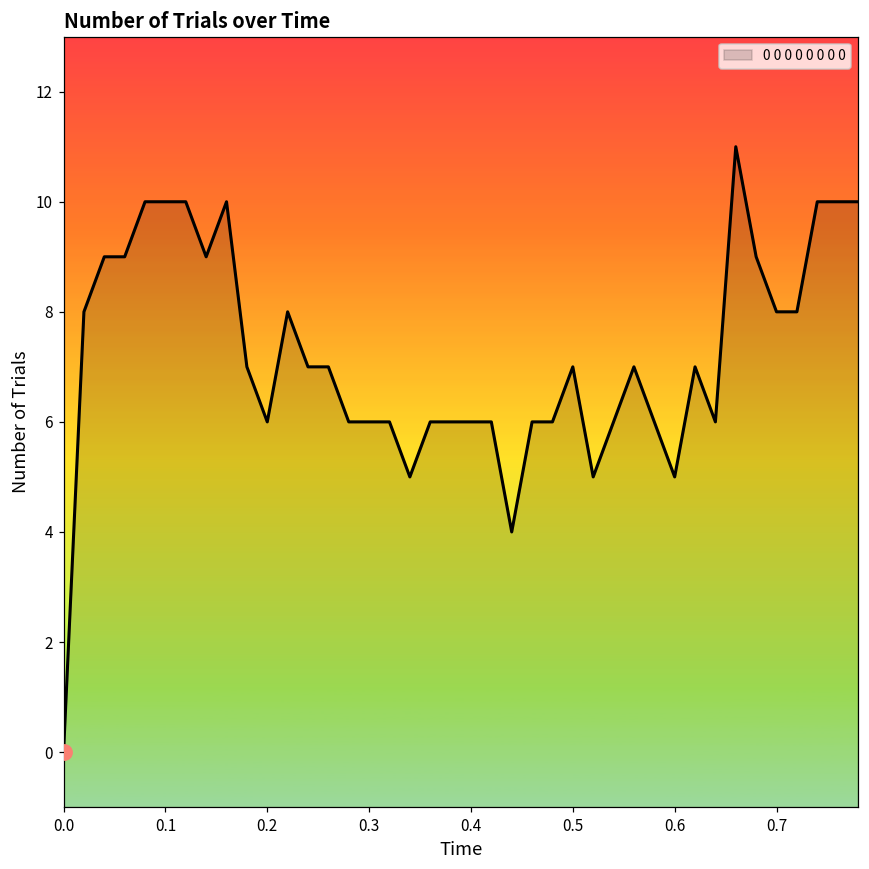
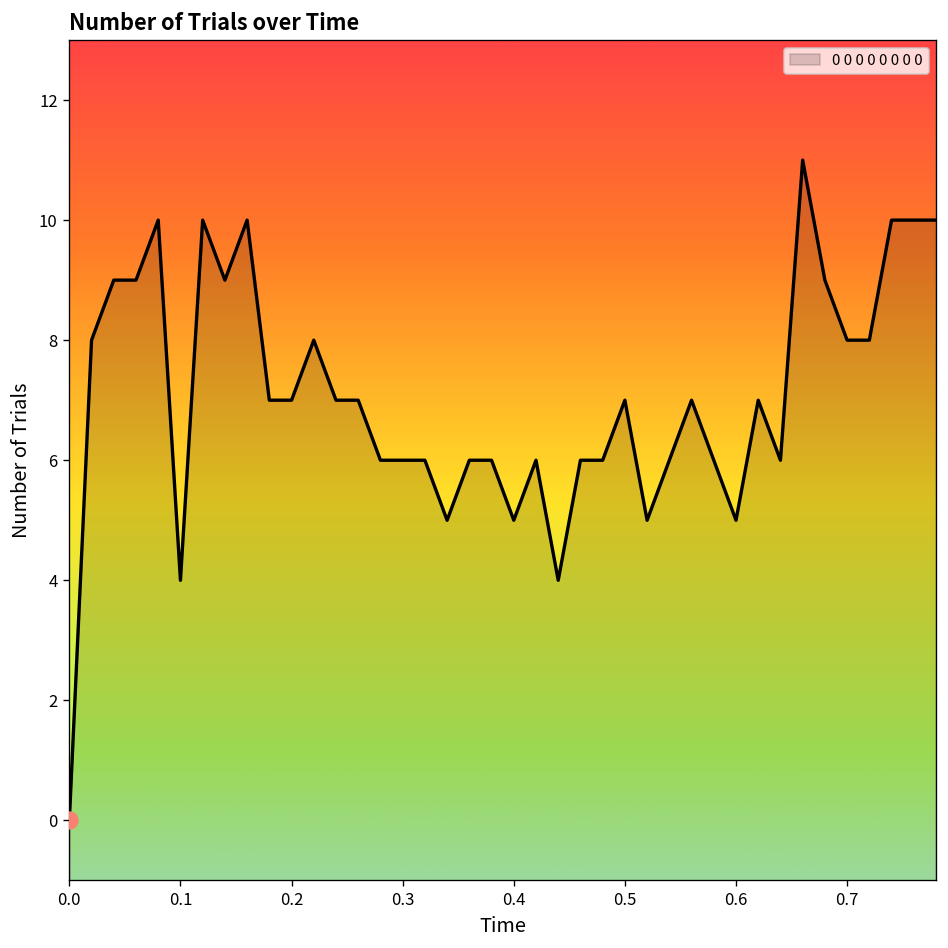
  {
    "0 0 0 0 0 0 0 0": {
-     "0.1": 10,
-     "0.2": 6,
+     "0.1": 4,
+     "0.2": 7,
      "0.3": 6,
-     "0.4": 6,
+     "0.4": 5,
      "0.5": 7,
      "0.6": 5,
      "0.7": 8
    }
  }
